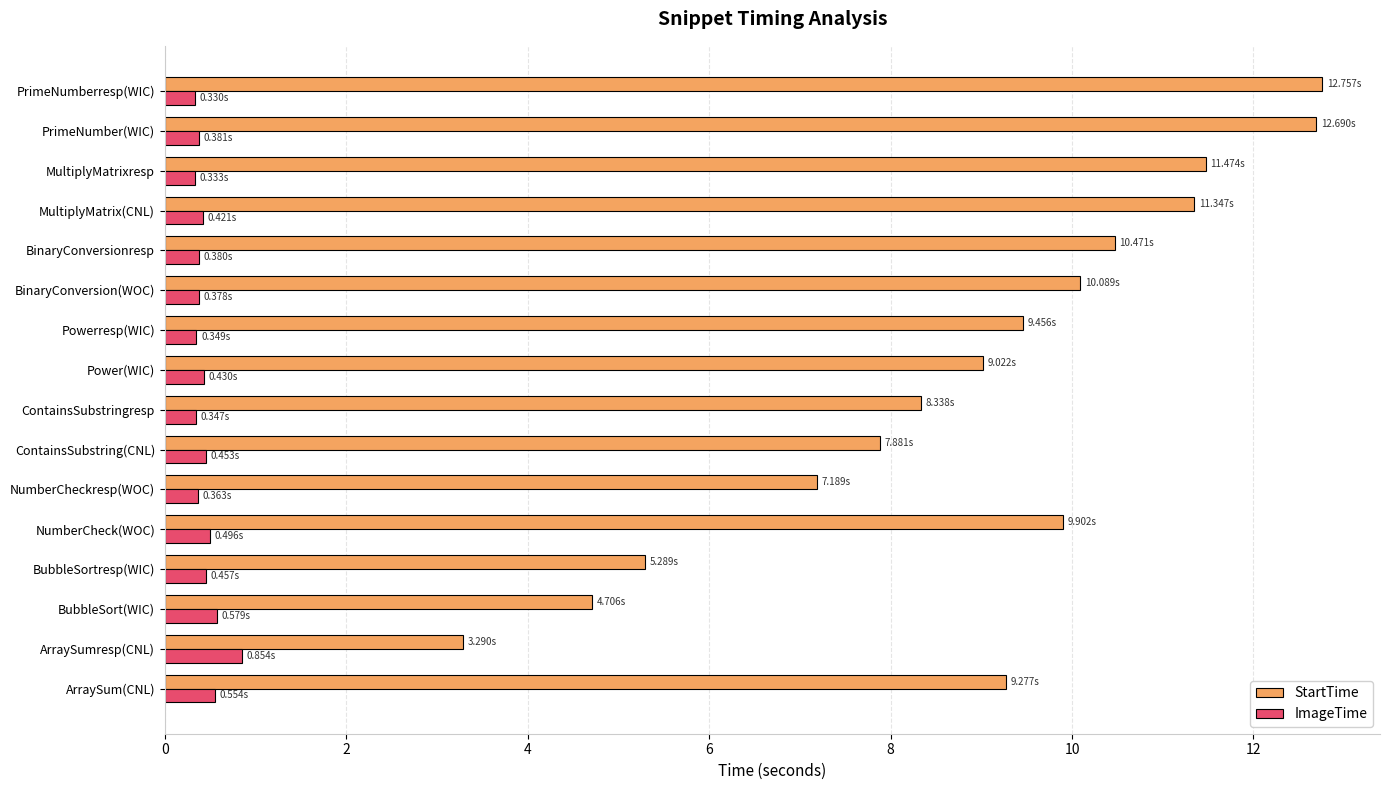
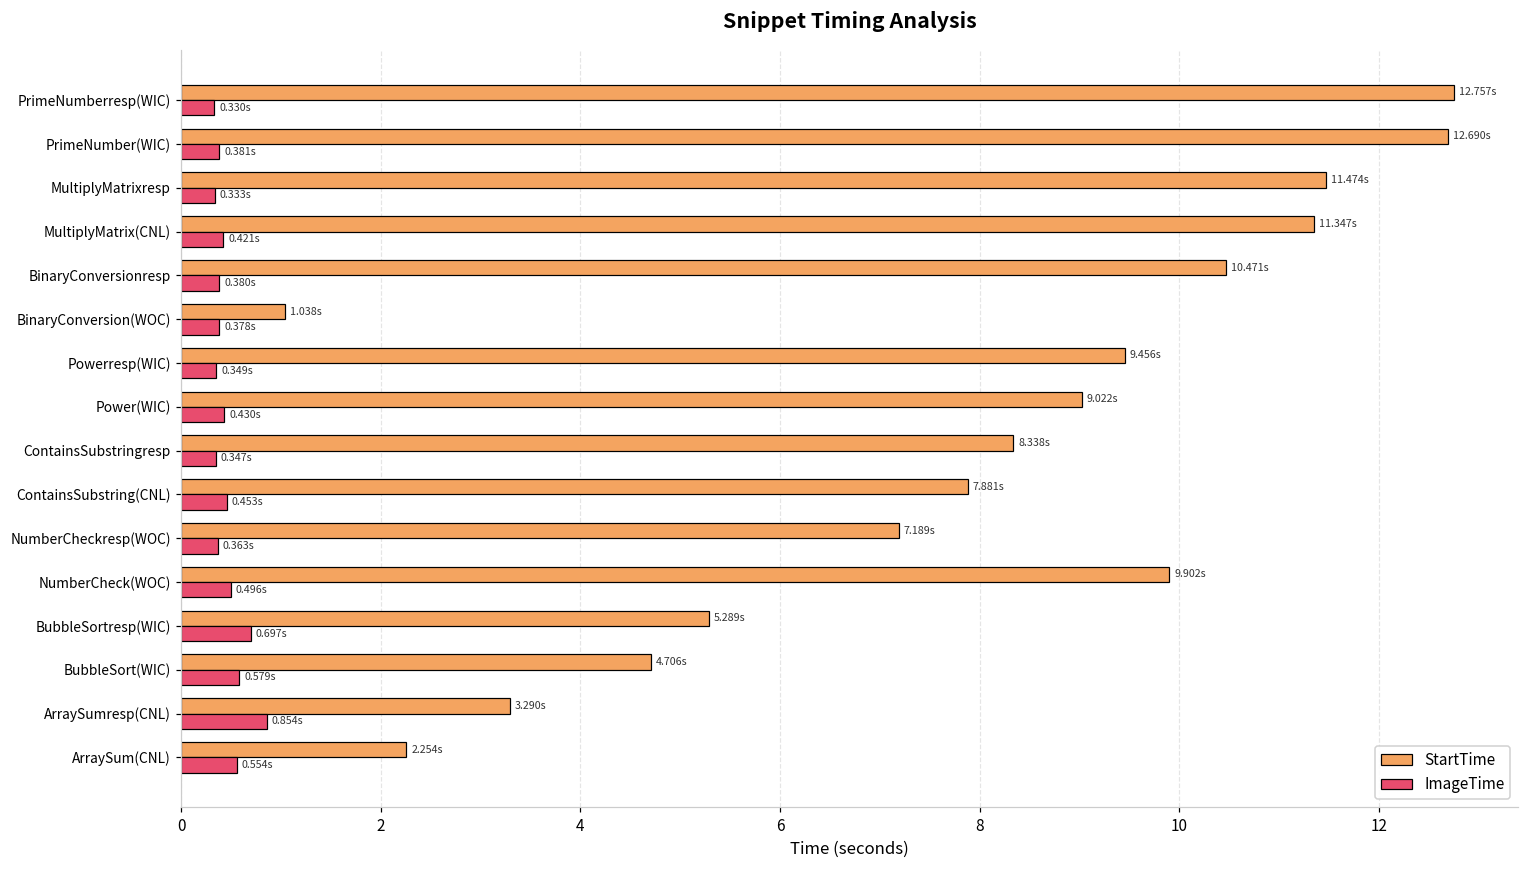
  {
    "StartTime": {
      "PrimeNumberresp(WIC)": "12.757s",
      "PrimeNumber(WIC)": "12.690s",
      "MultiplyMatrixresp": "11.474s",
      "MultiplyMatrix(CNL)": "11.347s",
      "BinaryConversionresp": "10.471s",
-     "BinaryConversion(WOC)": "10.089s",
+     "BinaryConversion(WOC)": "1.038s",
      "Powerresp(WIC)": "9.456s",
      "Power(WIC)": "9.022s",
      "ContainsSubstringresp": "8.338s",
      "ContainsSubstring(CNL)": "7.881s",
      "NumberCheckresp(WOC)": "7.189s",
      "NumberCheck(WOC)": "9.902s",
      "BubbleSortresp(WIC)": "5.289s",
      "BubbleSort(WIC)": "4.706s",
      "ArraySumresp(CNL)": "3.290s",
-     "ArraySum(CNL)": "9.277s"
+     "ArraySum(CNL)": "2.254s"
    },
    "ImageTime": {
      "PrimeNumberresp(WIC)": "0.330s",
      "PrimeNumber(WIC)": "0.381s",
      "MultiplyMatrixresp": "0.333s",
      "MultiplyMatrix(CNL)": "0.421s",
      "BinaryConversionresp": "0.380s",
      "BinaryConversion(WOC)": "0.378s",
      "Powerresp(WIC)": "0.349s",
      "Power(WIC)": "0.430s",
      "ContainsSubstringresp": "0.347s",
      "ContainsSubstring(CNL)": "0.453s",
      "NumberCheckresp(WOC)": "0.363s",
      "NumberCheck(WOC)": "0.496s",
-     "BubbleSortresp(WIC)": "0.457s",
+     "BubbleSortresp(WIC)": "0.697s",
      "BubbleSort(WIC)": "0.579s",
      "ArraySumresp(CNL)": "0.854s",
      "ArraySum(CNL)": "0.554s"
    }
  }
